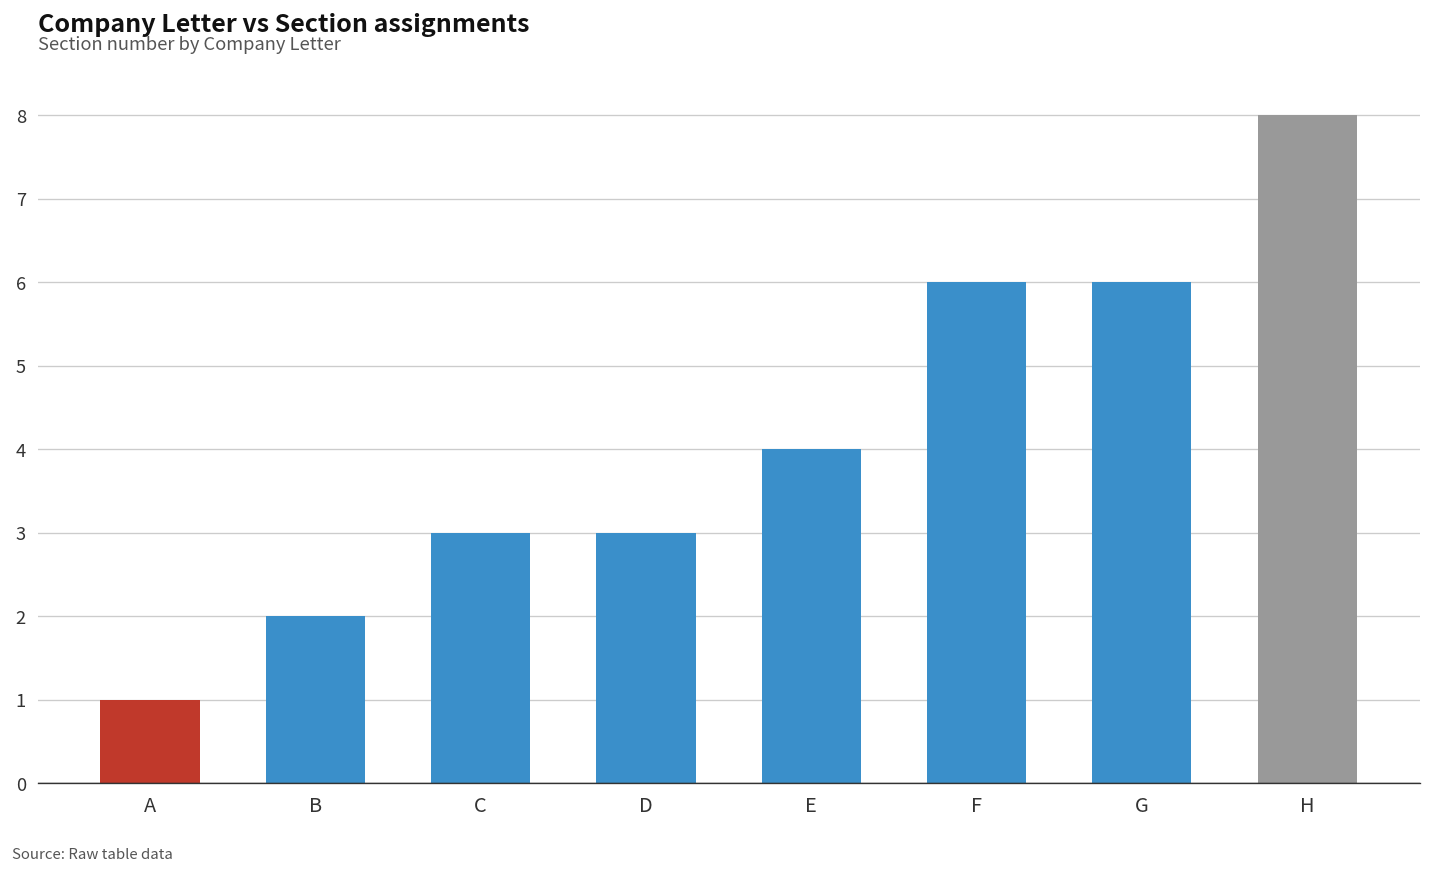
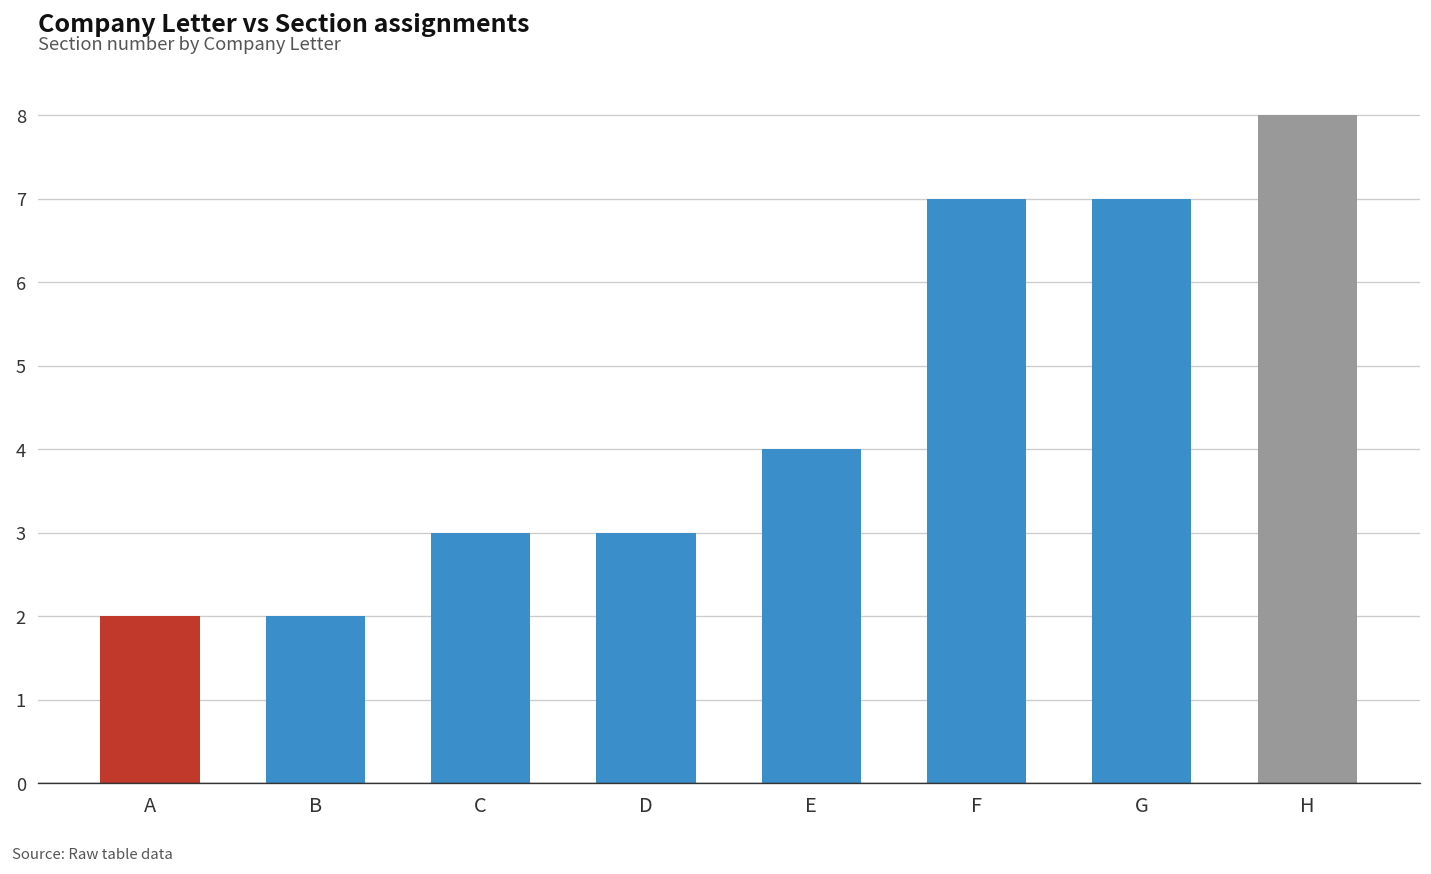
  {
-   "A": 1,
+   "A": 2,
    "B": 2,
    "C": 3,
    "D": 3,
    "E": 4,
-   "F": 6,
-   "G": 6,
+   "F": 7,
+   "G": 7,
    "H": 8
  }
